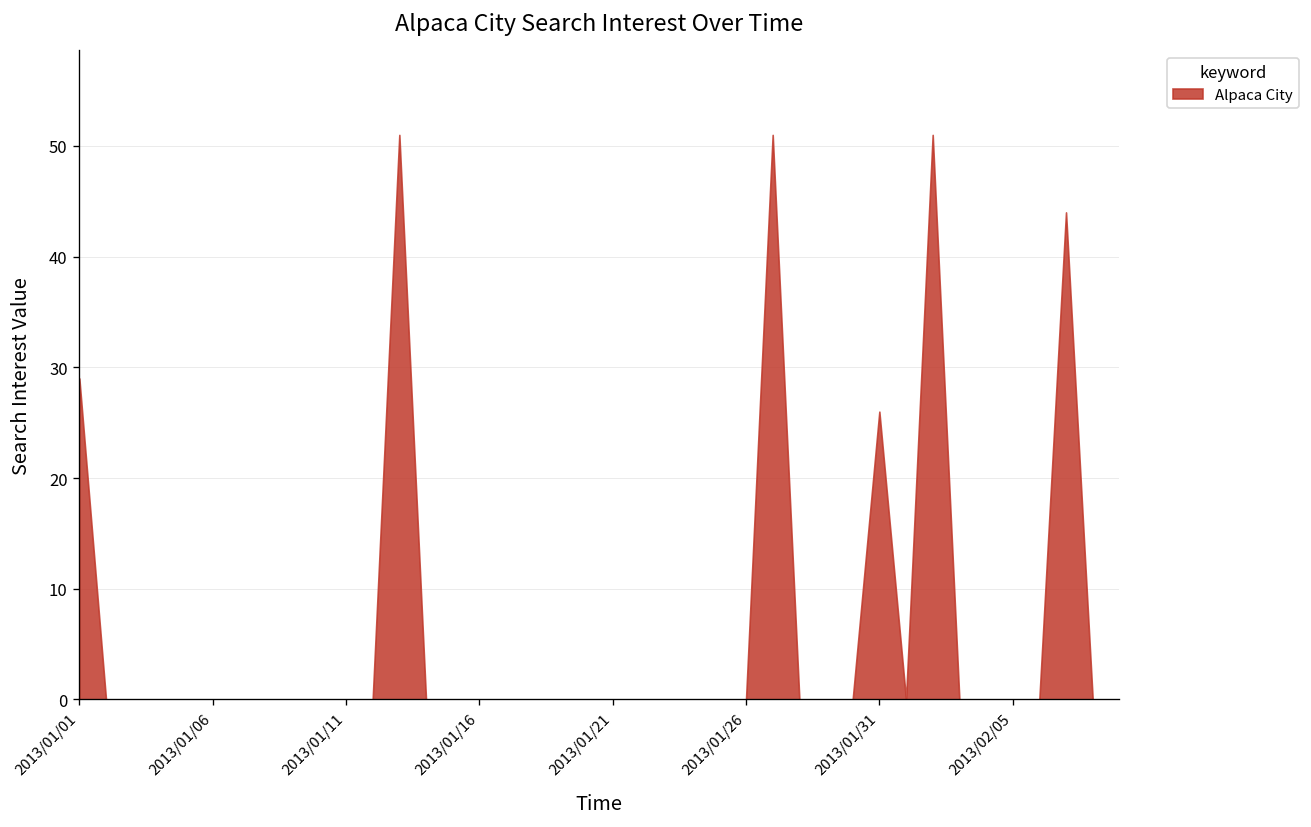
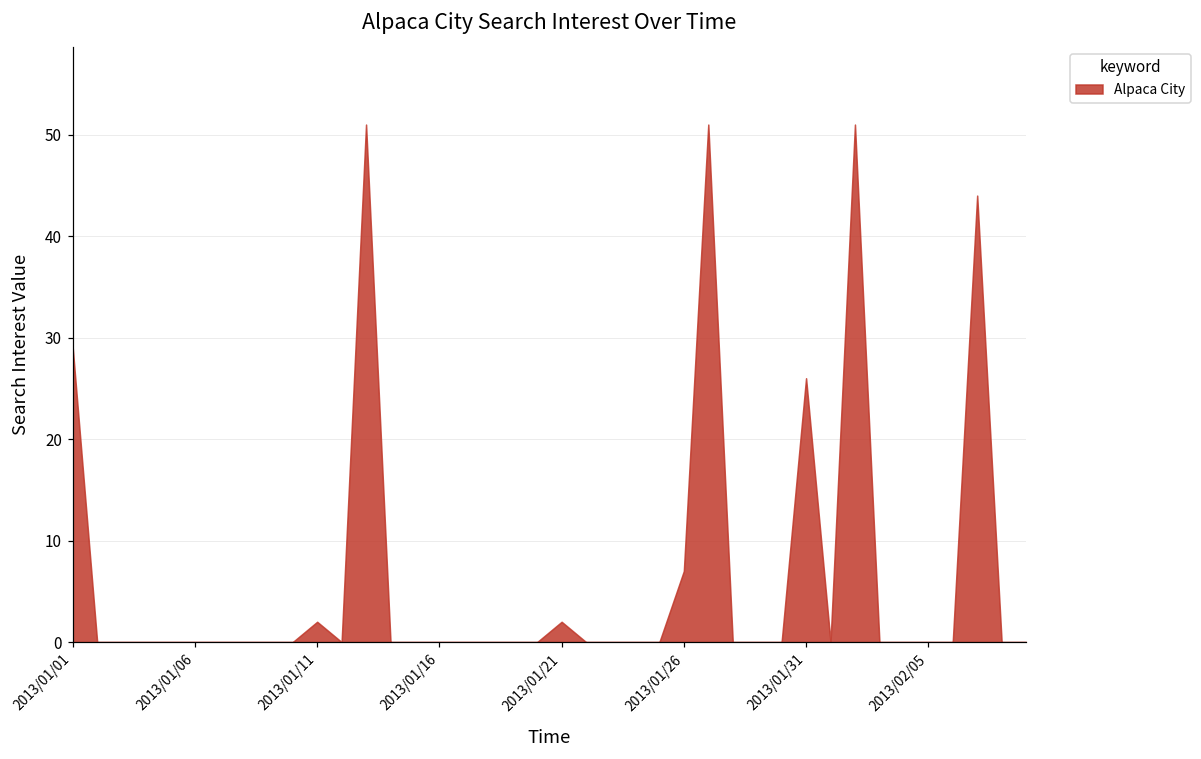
  {
    "2013/01/01": 29,
    "2013/01/06": 0,
-   "2013/01/11": 0,
+   "2013/01/11": 2,
    "2013/01/16": 0,
-   "2013/01/21": 0,
-   "2013/01/26": 0,
+   "2013/01/21": 2,
+   "2013/01/26": 7,
    "2013/01/31": 26,
    "2013/02/05": 0
  }
